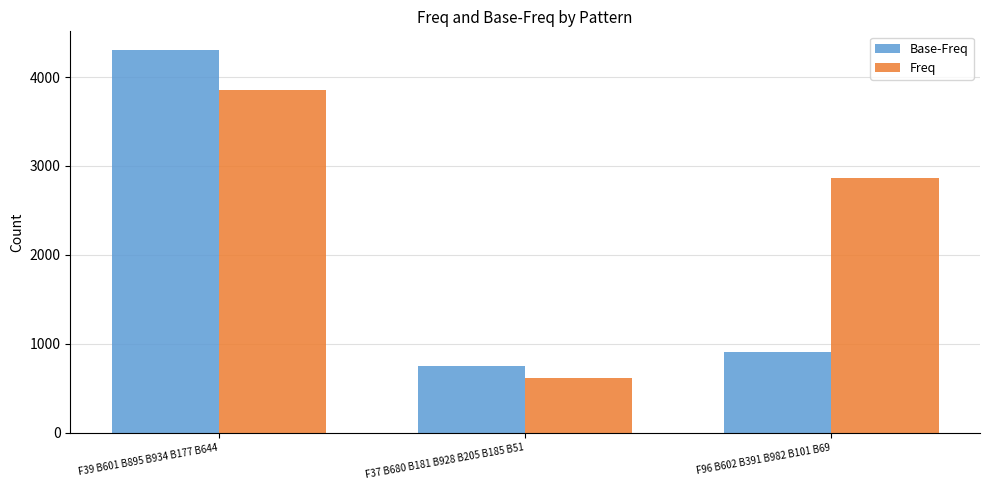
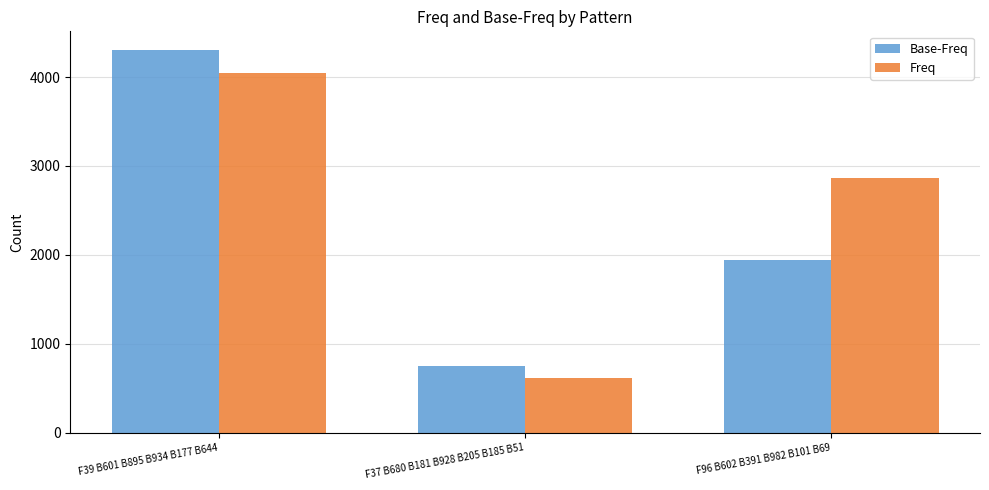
  {
    "Base-Freq": {
      "F39 B601 B895 B934 B177 B644": 4300,
      "F37 B680 B181 B928 B205 B185 B51": 800,
-     "F96 B602 B391 B982 B101 B69": 900
+     "F96 B602 B391 B982 B101 B69": 1900
    },
    "Freq": {
-     "F39 B601 B895 B934 B177 B644": 3900,
+     "F39 B601 B895 B934 B177 B644": 4000,
      "F37 B680 B181 B928 B205 B185 B51": 600,
      "F96 B602 B391 B982 B101 B69": 2900
    }
  }
